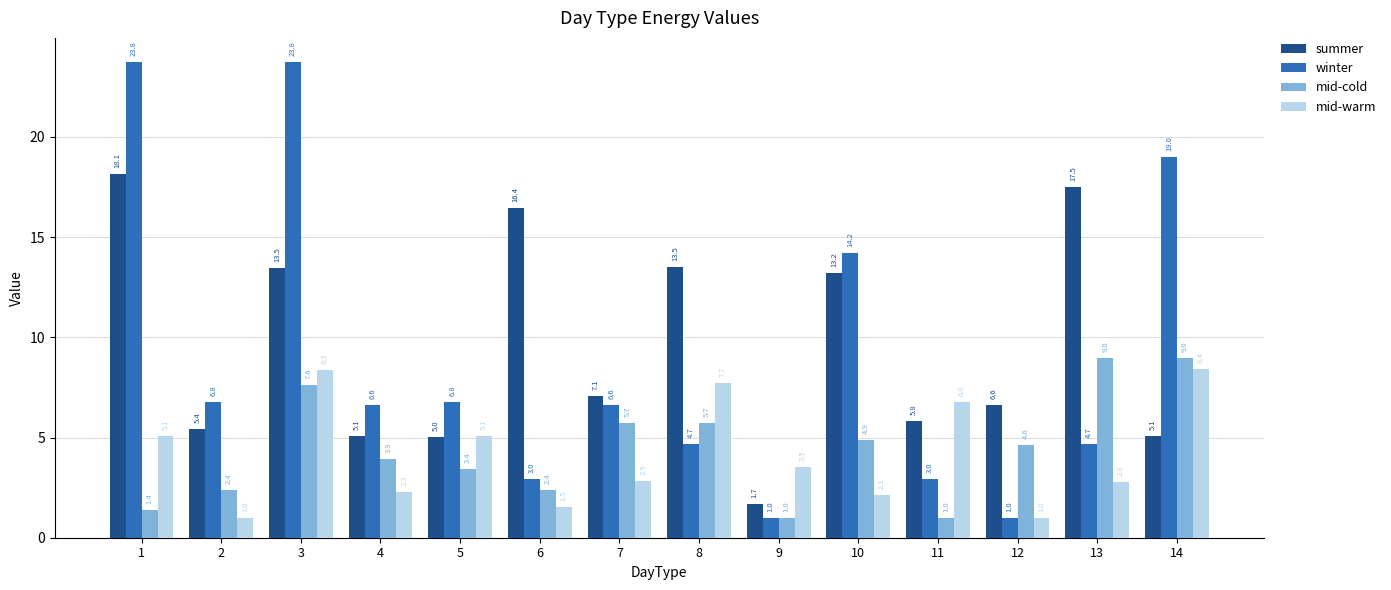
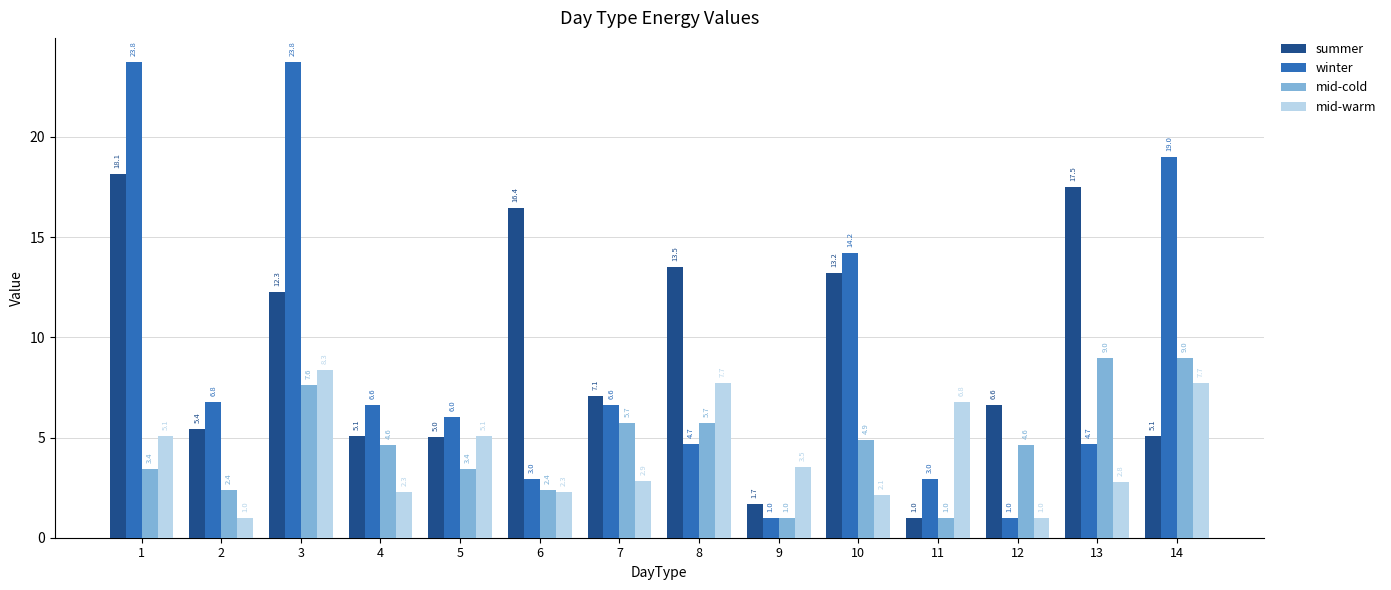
  {
    "summer": {
      "1": 18.1,
      "2": 5.4,
-     "3": 13.5,
+     "3": 12.3,
      "4": 5.1,
      "5": 5.0,
      "6": 16.4,
      "7": 7.1,
      "8": 13.5,
      "9": 1.7,
      "10": 13.2,
-     "11": 5.8,
+     "11": 1.0,
      "12": 6.6,
      "13": 17.5,
      "14": 5.1
    },
    "winter": {
      "1": 23.8,
      "2": 6.8,
      "3": 23.8,
      "4": 6.6,
-     "5": 6.8,
+     "5": 6.0,
      "6": 3.0,
      "7": 6.6,
      "8": 4.7,
      "9": 1.0,
      "10": 14.2,
      "11": 3.0,
      "12": 1.0,
      "13": 4.7,
      "14": 19.0
    },
    "mid-cold": {
-     "1": 1.4,
+     "1": 3.4,
      "2": 2.4,
      "3": 7.6,
-     "4": 3.9,
+     "4": 4.6,
      "5": 3.4,
      "6": 2.4,
      "7": 5.7,
      "8": 5.7,
      "9": 1.0,
      "10": 4.9,
      "11": 1.0,
      "12": 4.6,
      "13": 9.0,
      "14": 9.0
    },
    "mid-warm": {
      "1": 5.1,
      "2": 1.0,
      "3": 8.3,
      "4": 2.3,
      "5": 5.1,
-     "6": 1.5,
+     "6": 2.3,
      "7": 2.9,
      "8": 7.7,
      "9": 3.5,
      "10": 2.1,
      "11": 6.8,
      "12": 1.0,
      "13": 2.8,
-     "14": 8.4
+     "14": 7.7
    }
  }
